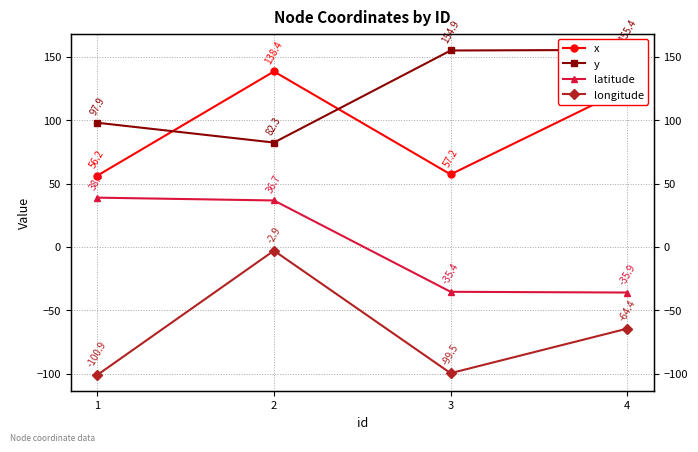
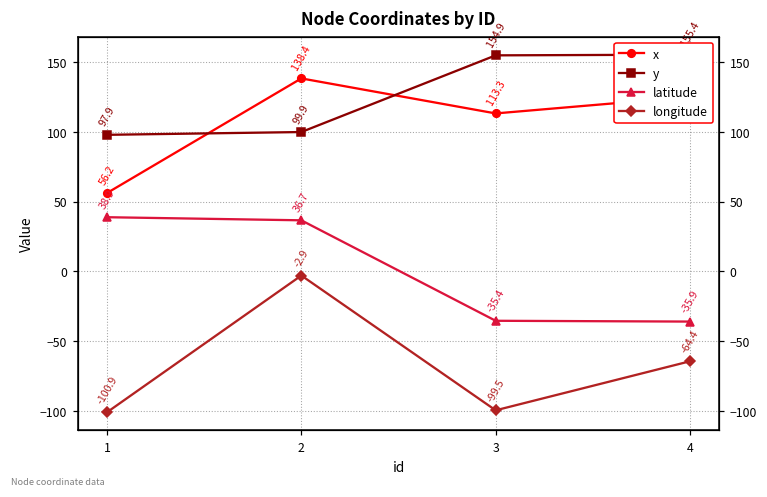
  {
    "x": {
      "1": 56.2,
      "2": 138.4,
-     "3": 57.2
+     "3": 113.3
    },
    "y": {
      "1": 97.9,
-     "2": 82.3,
+     "2": 99.9,
      "3": 154.9
    }
  }
